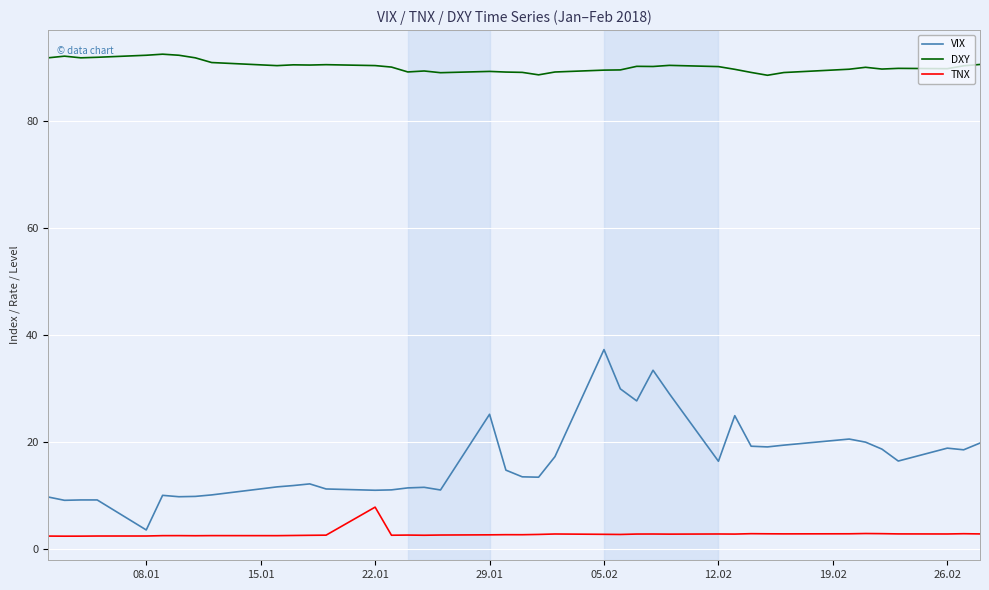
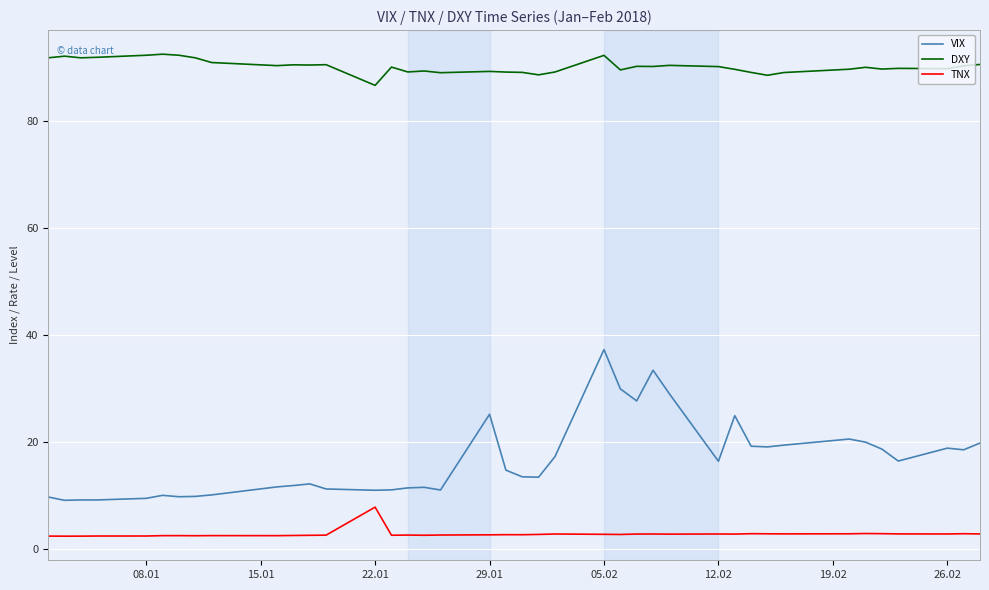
  {
    "VIX": {
-     "08.01": 4,
+     "08.01": 10,
      "22.01": 11,
      "29.01": 25,
      "05.02": 37,
      "12.02": 16,
      "26.02": 19
    },
    "DXY": {
      "08.01": 92,
-     "22.01": 90,
+     "22.01": 87,
      "29.01": 89,
-     "05.02": 90,
+     "05.02": 92,
      "12.02": 90
    },
    "TNX": {
      "08.01": 2,
      "22.01": 8,
      "29.01": 3,
      "05.02": 3,
      "12.02": 3,
      "26.02": 3
    }
  }
